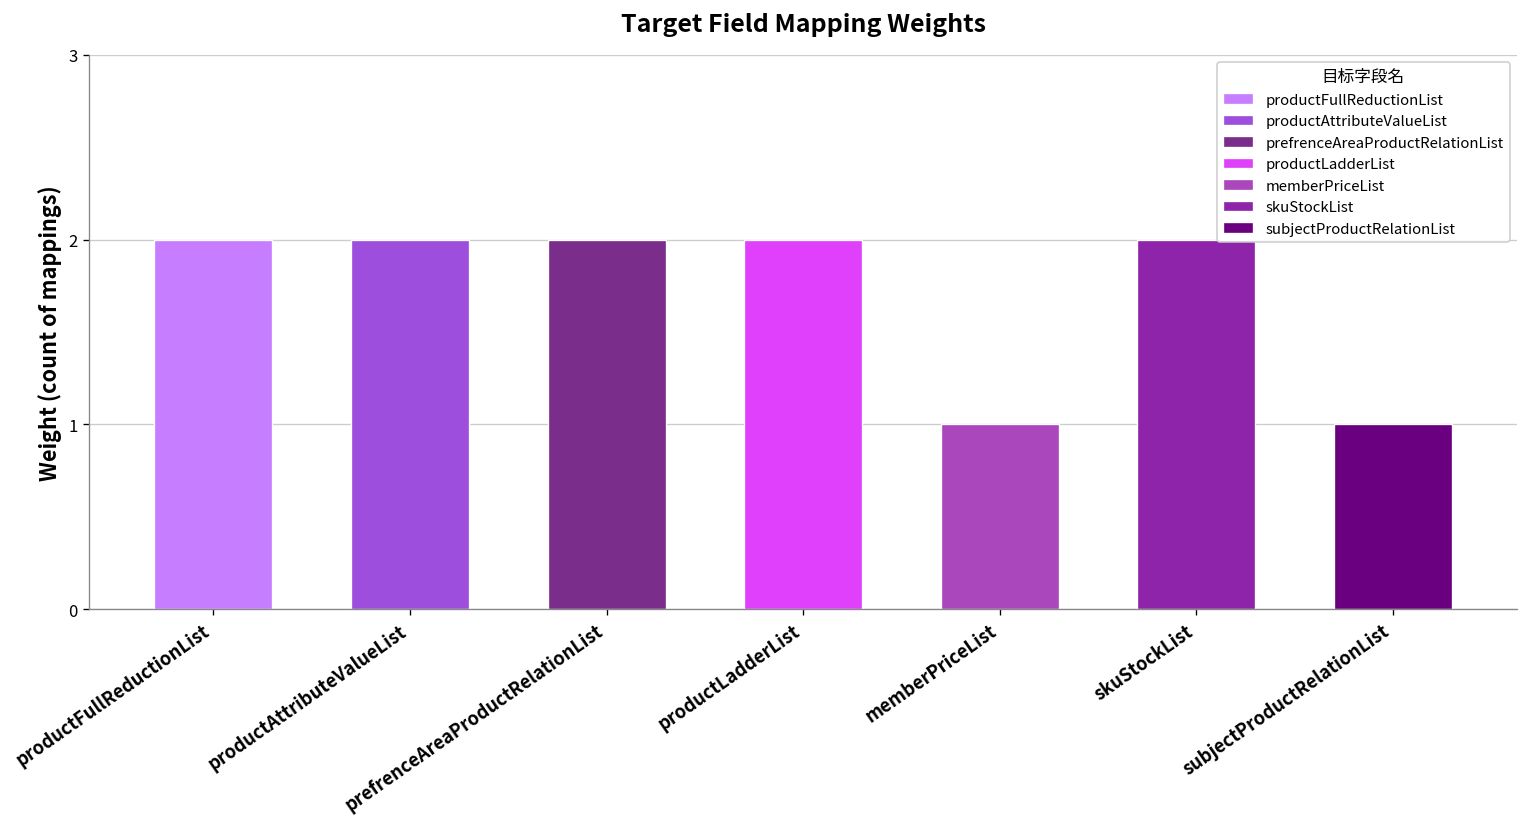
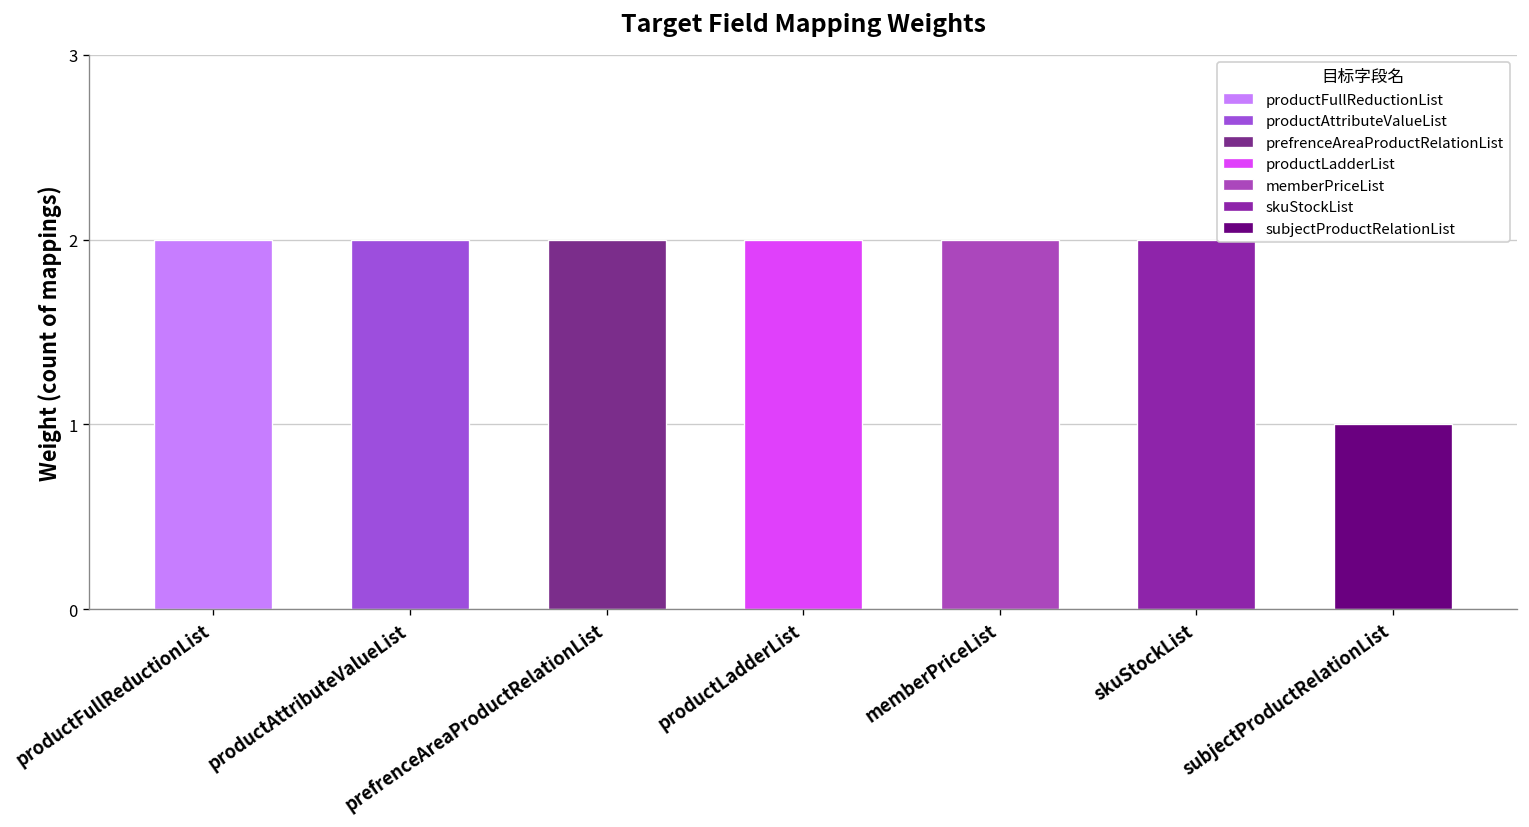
  {
    "productFullReductionList": 2,
    "productAttributeValueList": 2,
    "prefrenceAreaProductRelationList": 2,
    "productLadderList": 2,
-   "memberPriceList": 1,
+   "memberPriceList": 2,
    "skuStockList": 2,
    "subjectProductRelationList": 1
  }
